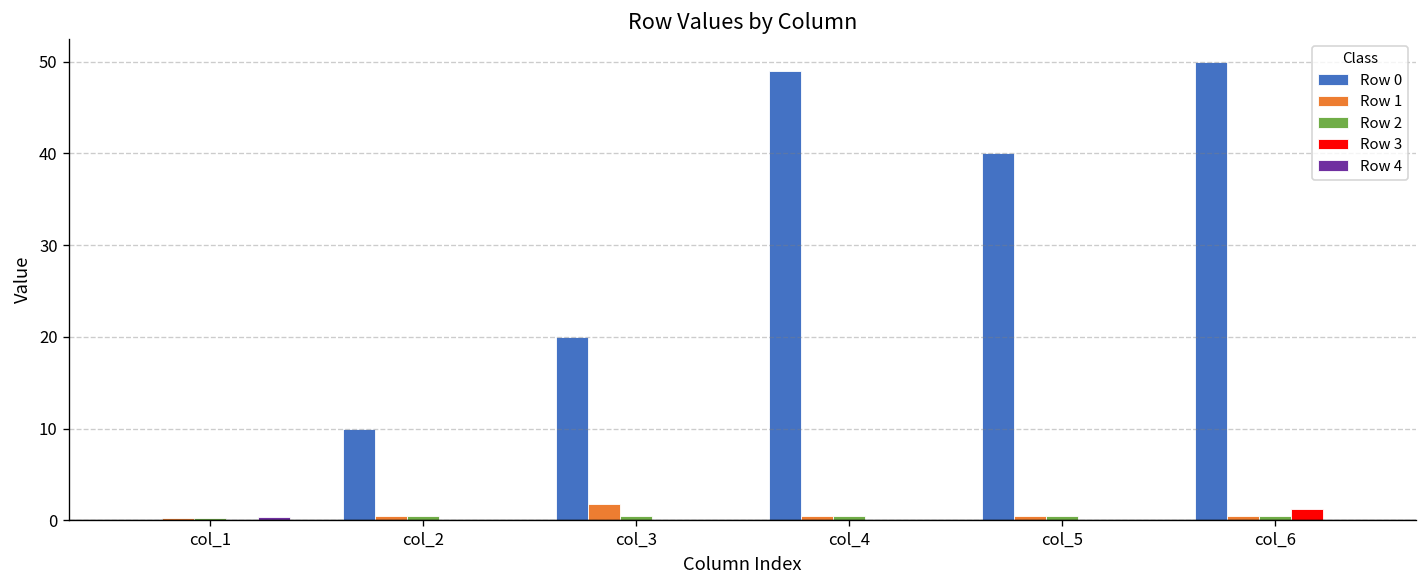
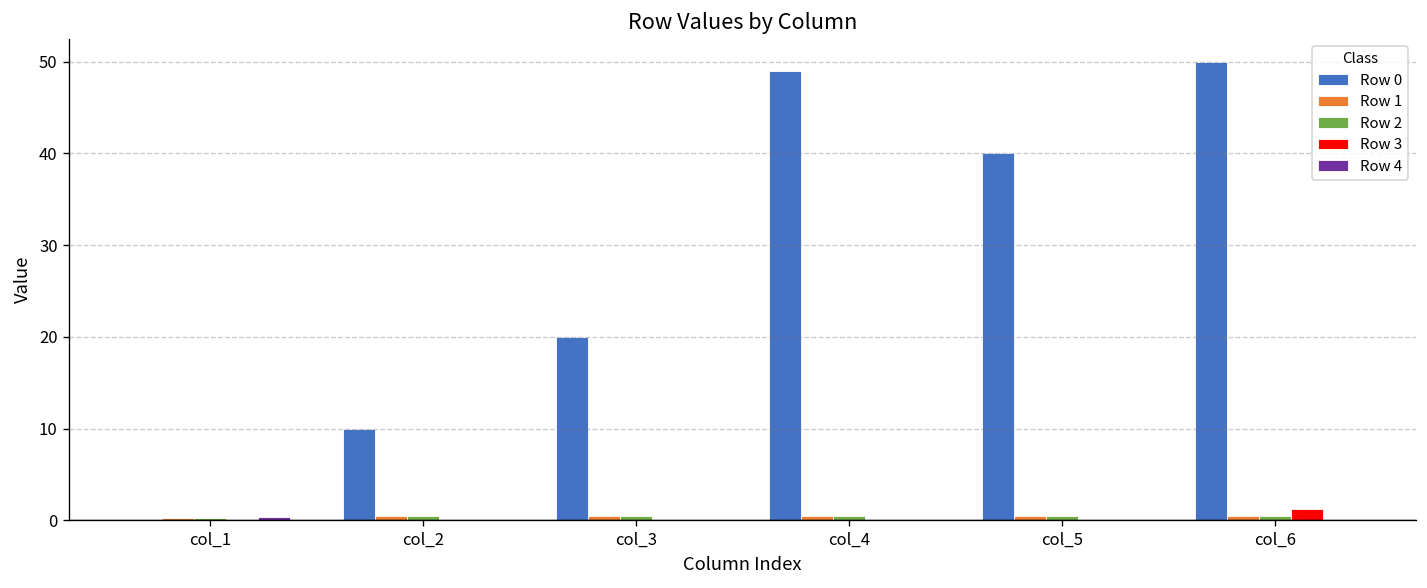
  {
    "Row 0": {
      "col_1": 0,
      "col_2": 10,
      "col_3": 20,
      "col_4": 49,
      "col_5": 40,
      "col_6": 50
    },
    "Row 1": {
      "col_2": 0,
-     "col_3": 2,
+     "col_3": 1,
      "col_4": 1,
      "col_5": 1,
      "col_6": 1
    },
    "Row 2": {
      "col_2": 0,
      "col_3": 0,
      "col_4": 0,
      "col_5": 0,
      "col_6": 0
    },
    "Row 3": {
      "col_3": 0,
      "col_4": 0,
      "col_5": 0,
      "col_6": 1
    },
    "Row 4": {
      "col_1": 0,
      "col_5": 0,
      "col_6": 0
    }
  }
